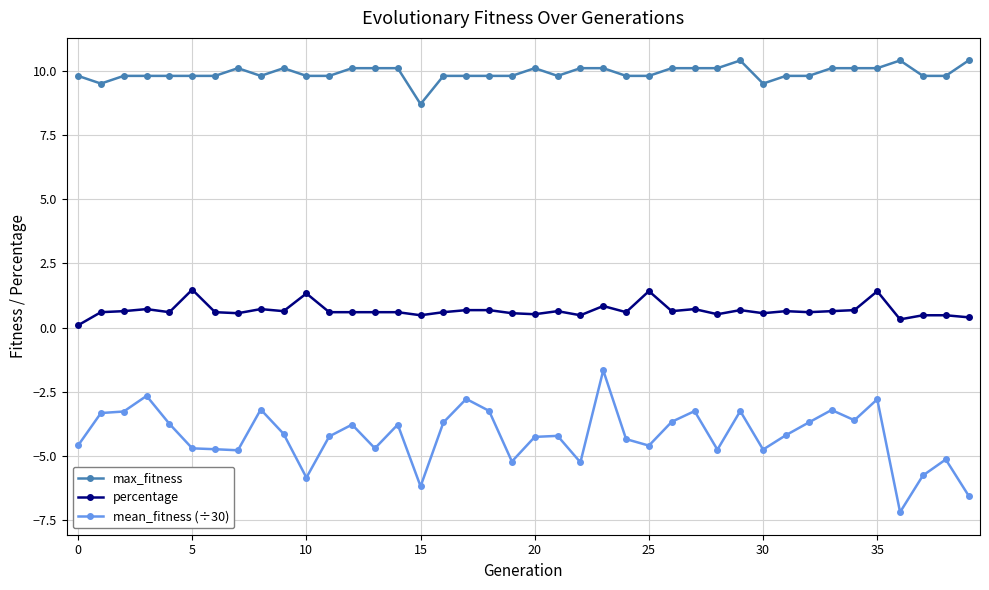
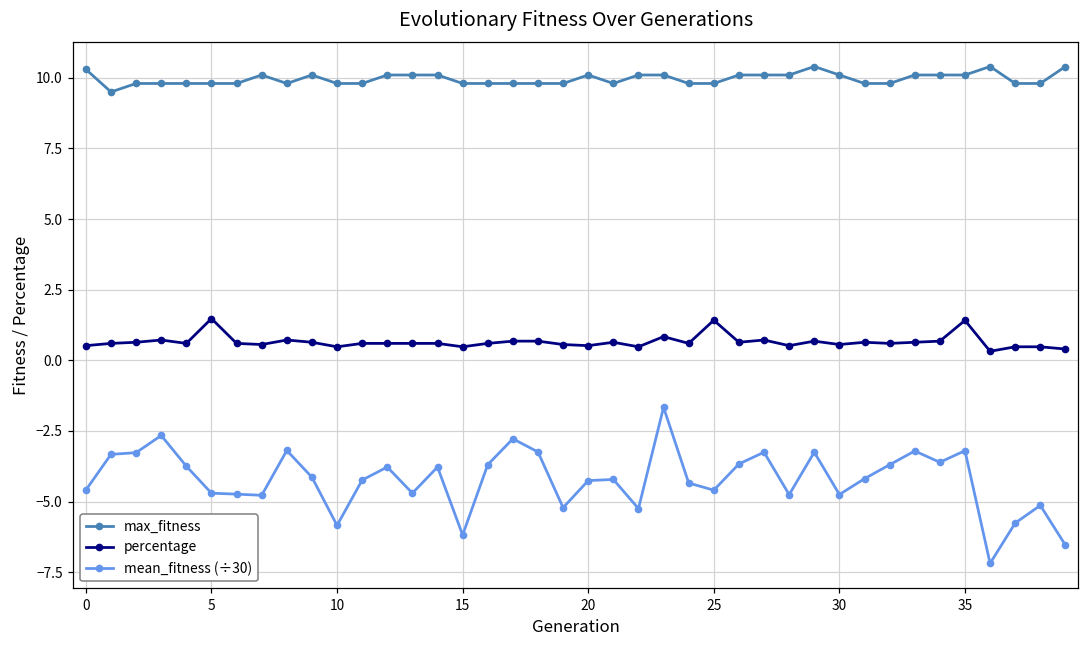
  {
    "max_fitness": {
-     "0": 9.8,
+     "0": 10.3,
      "5": 9.8,
      "10": 9.8,
-     "15": 8.7,
+     "15": 9.8,
      "20": 10.1,
      "25": 9.8,
-     "30": 9.5,
+     "30": 10.1,
      "35": 10.1
    },
    "percentage": {
-     "0": 0.1,
+     "0": 0.5,
      "5": 1.5,
-     "10": 1.3,
+     "10": 0.5,
      "15": 0.5,
      "20": 0.5,
      "25": 1.4,
      "30": 0.6,
      "35": 1.4
    },
    "mean_fitness (÷30)": {
      "0": -4.6,
      "5": -4.7,
      "10": -5.8,
      "15": -6.2,
      "20": -4.3,
      "25": -4.6,
      "30": -4.7,
-     "35": -2.8
+     "35": -3.2
    }
  }
